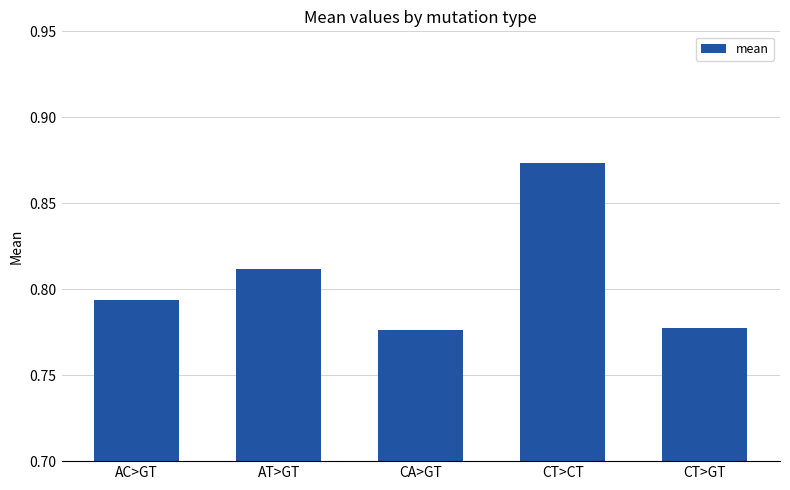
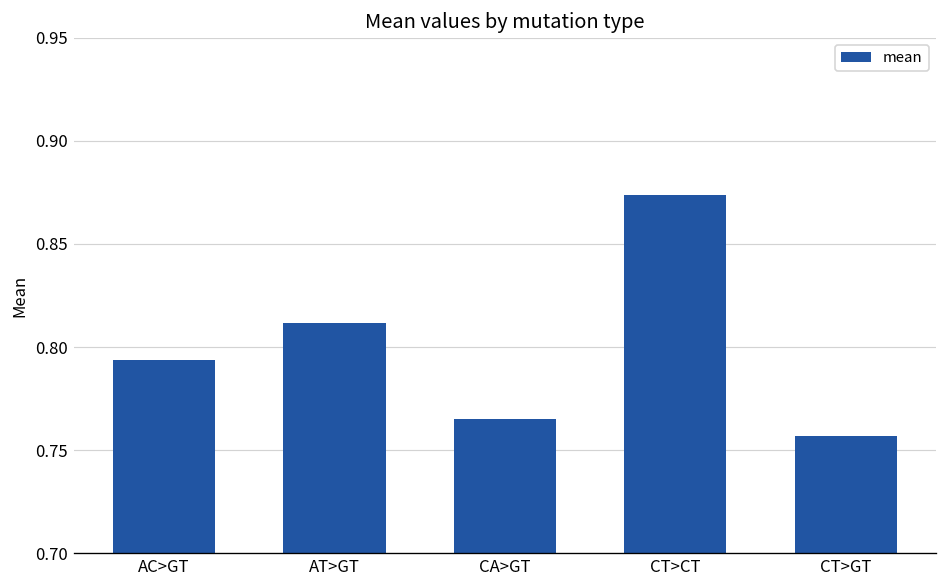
  {
    "AC>GT": 0.794,
    "AT>GT": 0.812,
-   "CA>GT": 0.776,
+   "CA>GT": 0.765,
    "CT>CT": 0.874,
-   "CT>GT": 0.778
+   "CT>GT": 0.757
  }
